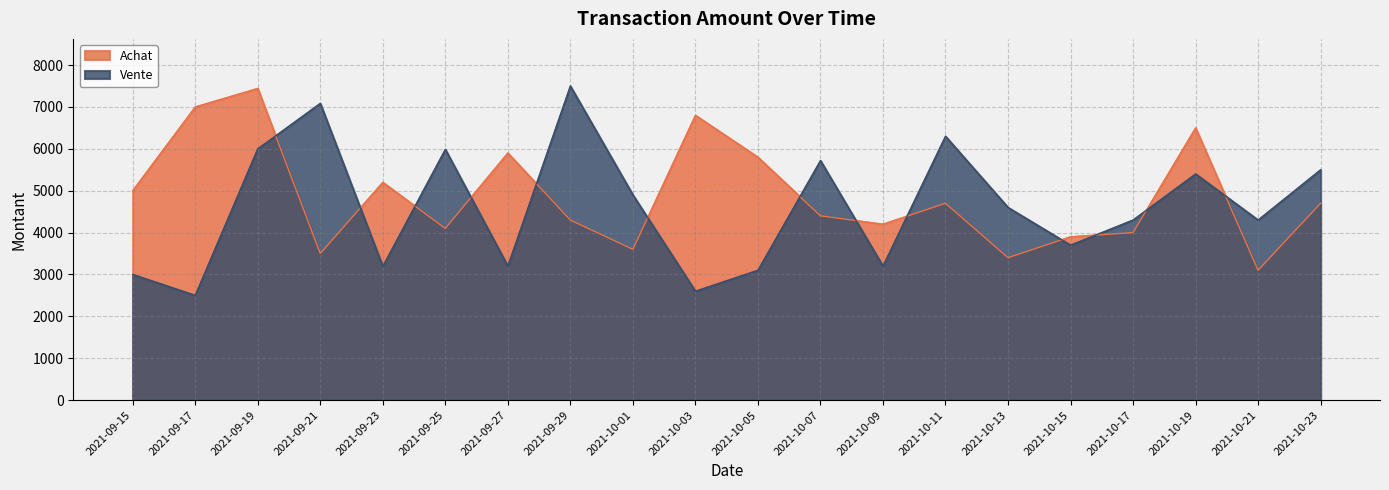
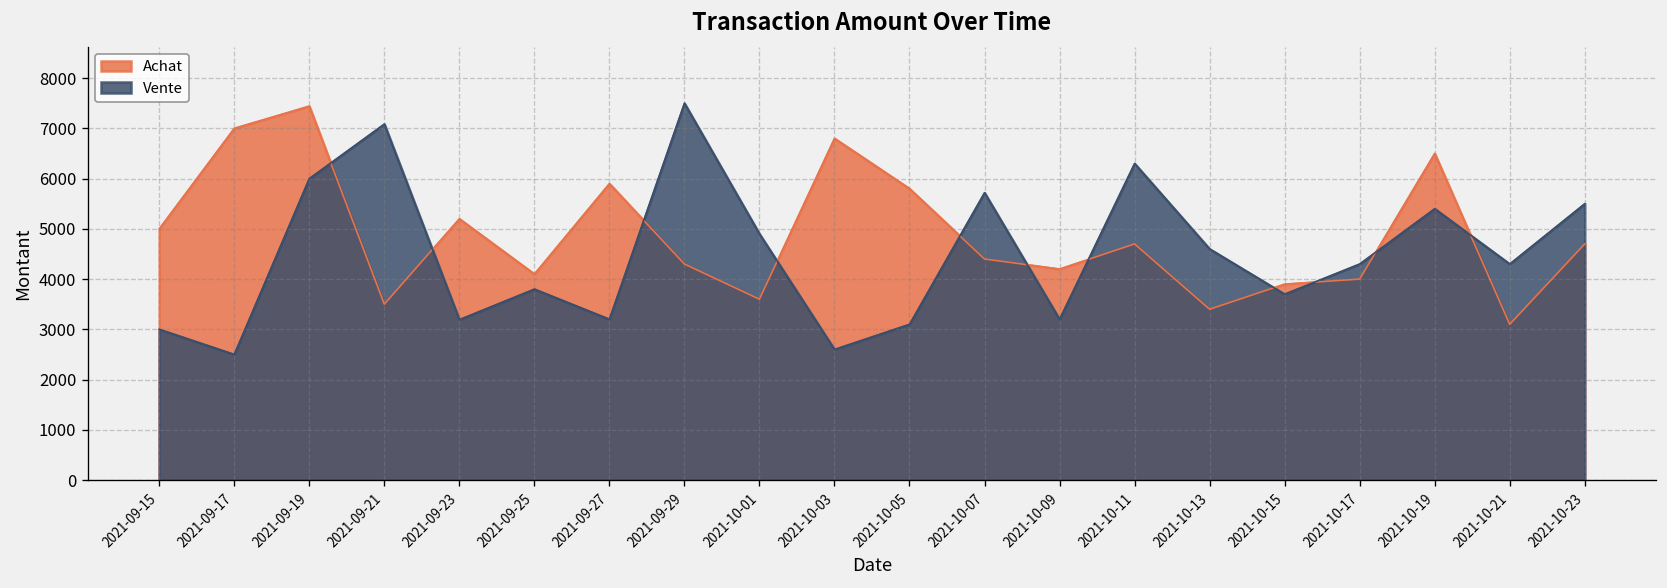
  {
    "Achat": {
      "2021-09-15": 5000,
      "2021-09-17": 7000,
      "2021-09-19": 7400,
      "2021-09-21": 3500,
      "2021-09-23": 5200,
      "2021-09-25": 4100,
      "2021-09-27": 5900,
      "2021-09-29": 4300,
      "2021-10-01": 3600,
      "2021-10-03": 6800,
      "2021-10-05": 5800,
      "2021-10-07": 4400,
      "2021-10-09": 4200,
      "2021-10-11": 4700,
      "2021-10-13": 3400,
      "2021-10-15": 3900,
      "2021-10-17": 4000,
      "2021-10-19": 6500,
      "2021-10-21": 3100,
      "2021-10-23": 4700
    },
    "Vente": {
      "2021-09-15": 3000,
      "2021-09-17": 2500,
      "2021-09-19": 6000,
      "2021-09-21": 7100,
      "2021-09-23": 3200,
-     "2021-09-25": 6000,
+     "2021-09-25": 3800,
      "2021-09-27": 3200,
      "2021-09-29": 7500,
      "2021-10-01": 4900,
      "2021-10-03": 2600,
      "2021-10-05": 3100,
      "2021-10-07": 5700,
      "2021-10-09": 3200,
      "2021-10-11": 6300,
      "2021-10-13": 4600,
      "2021-10-15": 3700,
      "2021-10-17": 4300,
      "2021-10-19": 5400,
      "2021-10-21": 4300,
      "2021-10-23": 5500
    }
  }
